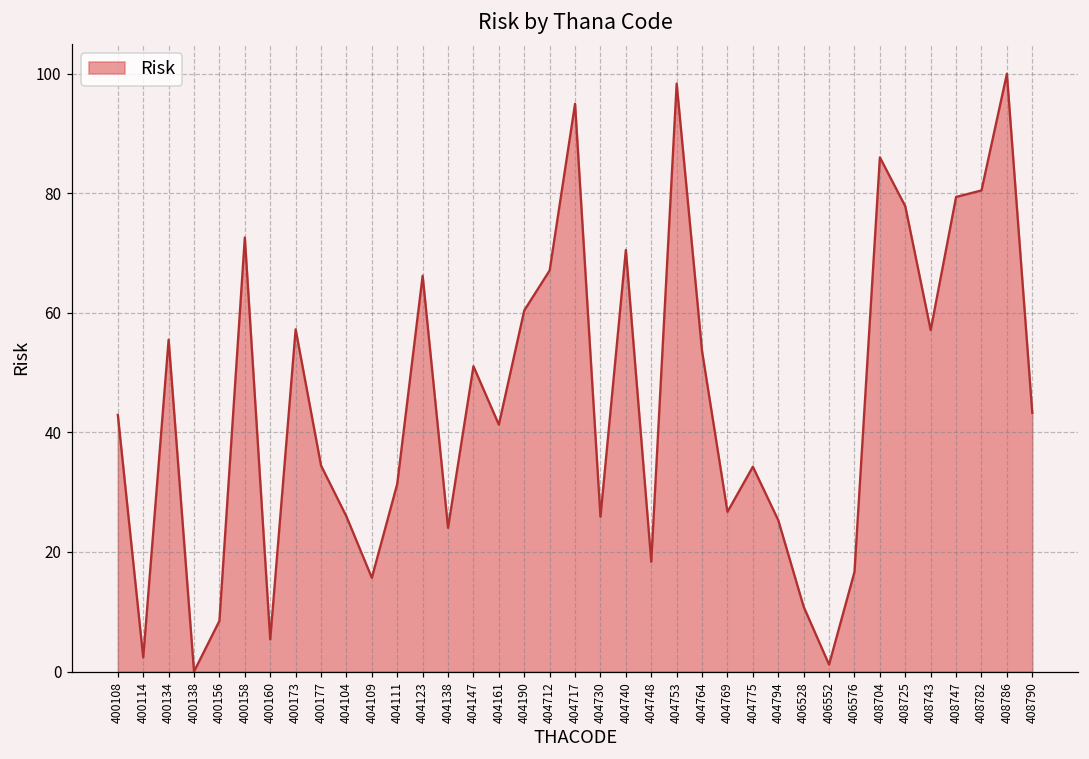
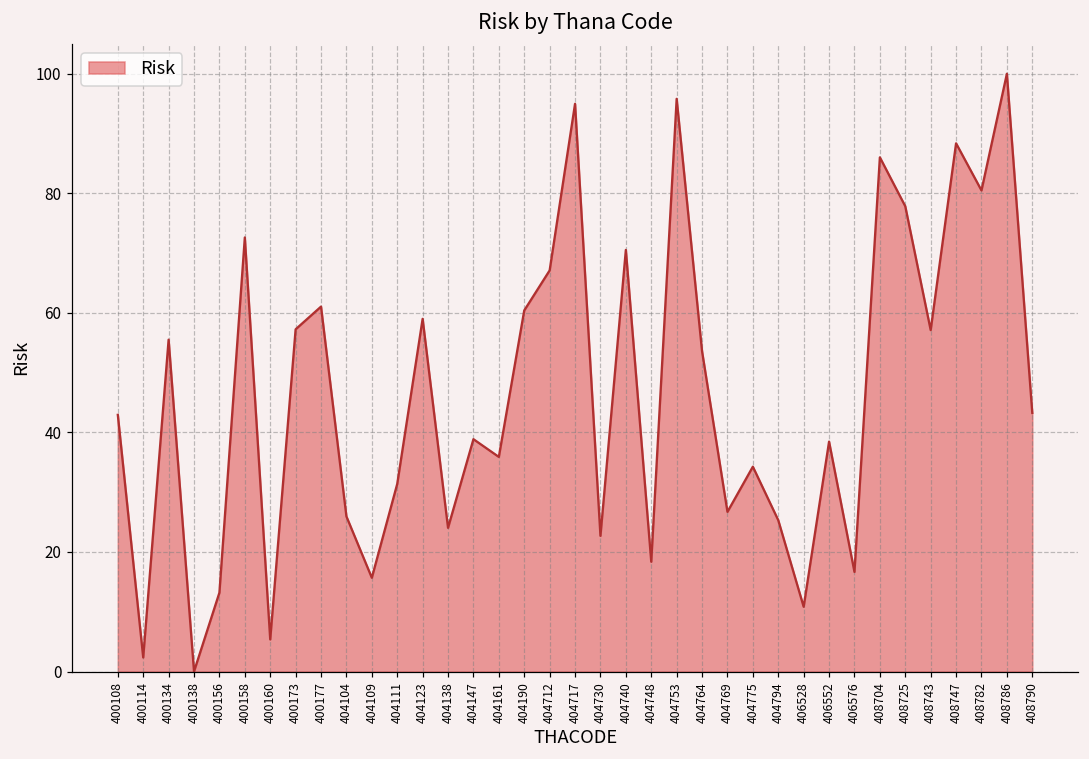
  {
    "400108": 43,
    "400114": 2,
    "400134": 56,
    "400138": 0,
-   "400156": 8,
+   "400156": 13,
    "400158": 73,
    "400160": 5,
    "400173": 57,
-   "400177": 34,
+   "400177": 61,
    "404104": 26,
    "404109": 16,
    "404111": 31,
-   "404123": 66,
+   "404123": 59,
    "404138": 24,
-   "404147": 51,
-   "404161": 41,
+   "404147": 39,
+   "404161": 36,
    "404190": 60,
    "404712": 67,
    "404717": 95,
-   "404730": 26,
+   "404730": 23,
    "404740": 71,
    "404748": 18,
-   "404753": 98,
+   "404753": 96,
    "404764": 54,
    "404769": 27,
    "404775": 34,
    "404794": 25,
    "406528": 11,
-   "406552": 1,
+   "406552": 38,
    "406576": 17,
    "408704": 86,
    "408725": 78,
    "408743": 57,
-   "408747": 79,
+   "408747": 88,
    "408782": 80,
    "408786": 100,
    "408790": 43
  }
